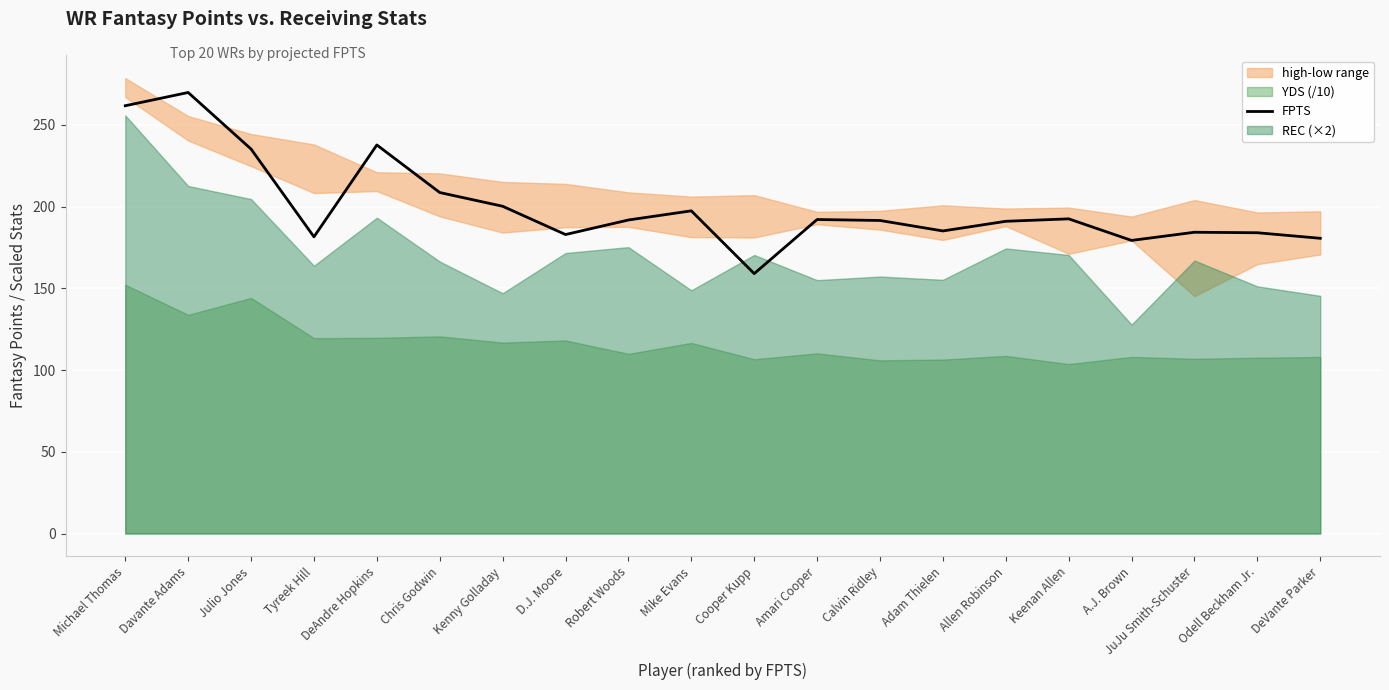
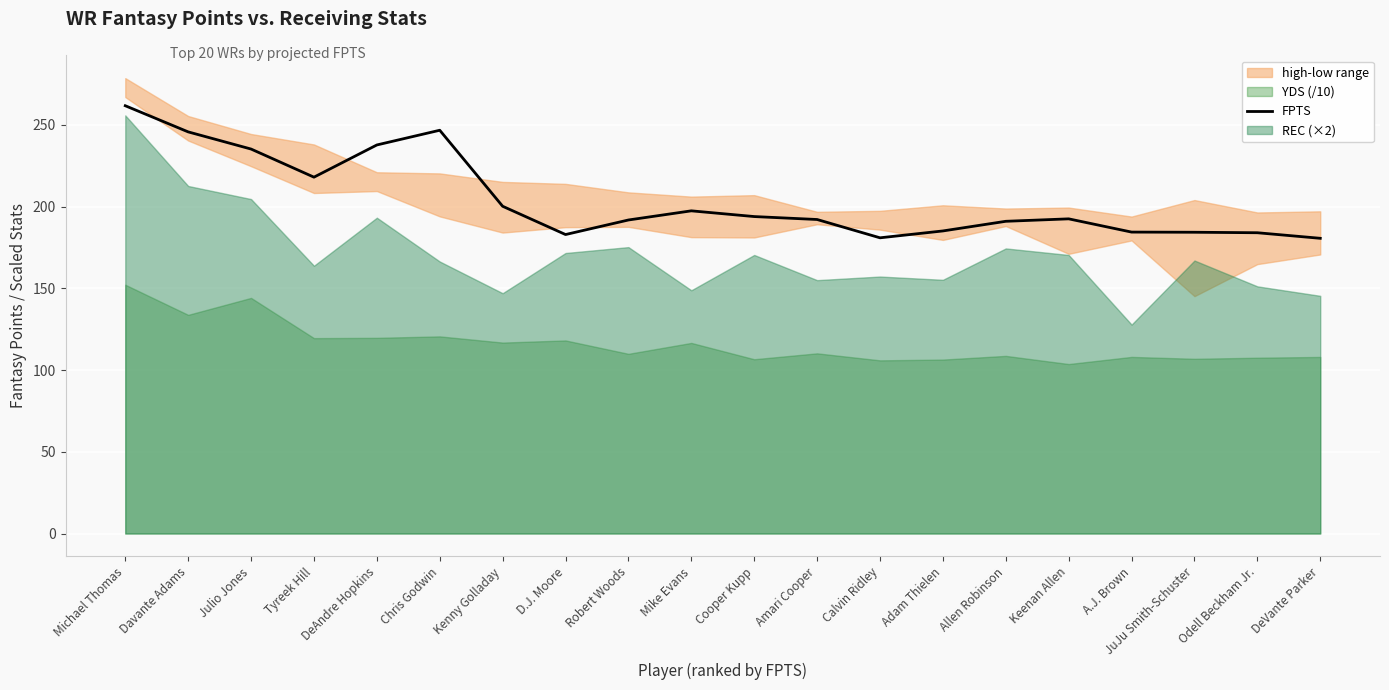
  {
    "FPTS": {
      "Michael Thomas": 262,
-     "Davante Adams": 270,
+     "Davante Adams": 246,
      "Julio Jones": 235,
-     "Tyreek Hill": 182,
+     "Tyreek Hill": 218,
      "DeAndre Hopkins": 238,
-     "Chris Godwin": 209,
+     "Chris Godwin": 247,
      "Kenny Golladay": 200,
      "D.J. Moore": 183,
      "Robert Woods": 192,
      "Mike Evans": 197,
-     "Cooper Kupp": 159,
+     "Cooper Kupp": 194,
      "Amari Cooper": 192,
-     "Calvin Ridley": 192,
+     "Calvin Ridley": 181,
      "Adam Thielen": 185,
      "Allen Robinson": 191,
      "Keenan Allen": 193,
-     "A.J. Brown": 179,
+     "A.J. Brown": 184,
      "JuJu Smith-Schuster": 184,
      "Odell Beckham Jr.": 184,
      "DeVante Parker": 181
    }
  }
